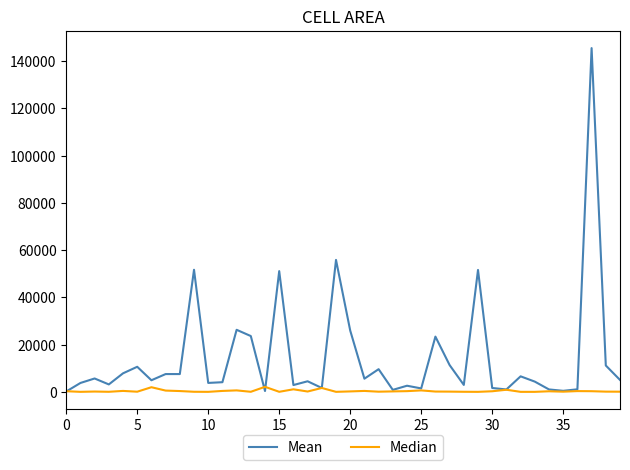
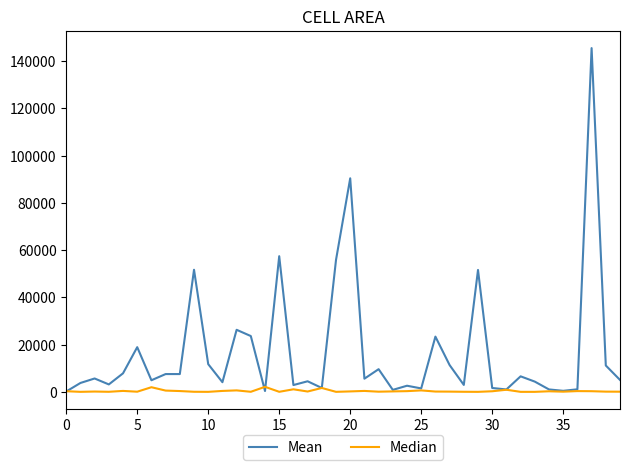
  {
    "Mean": {
-     "5": 11000,
-     "10": 4000,
-     "15": 51000,
-     "20": 26000,
+     "5": 19000,
+     "10": 12000,
+     "15": 57000,
+     "20": 90000,
      "30": 2000
    },
    "Median": {
      "5": 0,
      "10": 0,
      "15": 0,
      "20": 0,
      "30": 0
    }
  }
